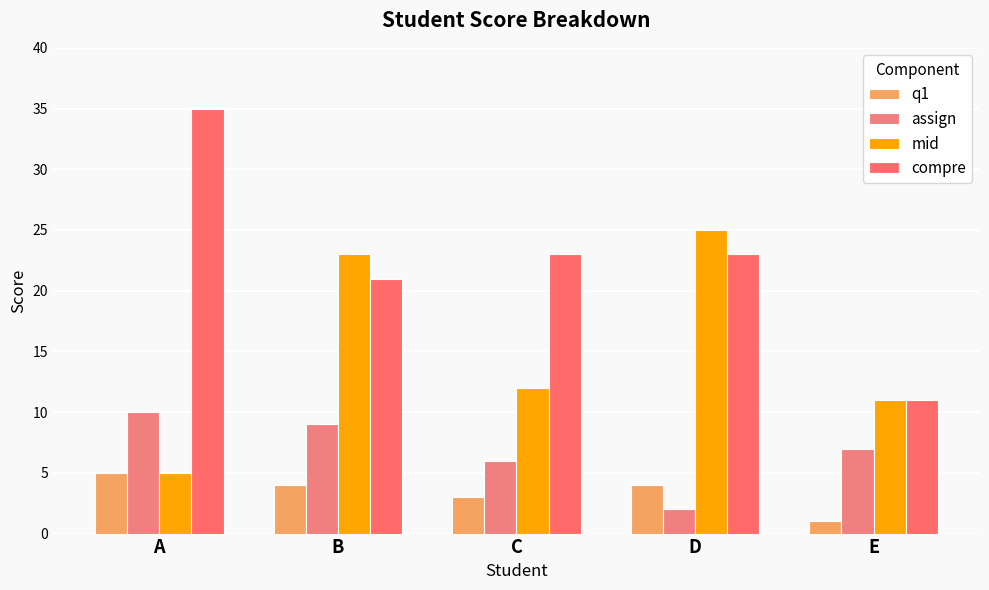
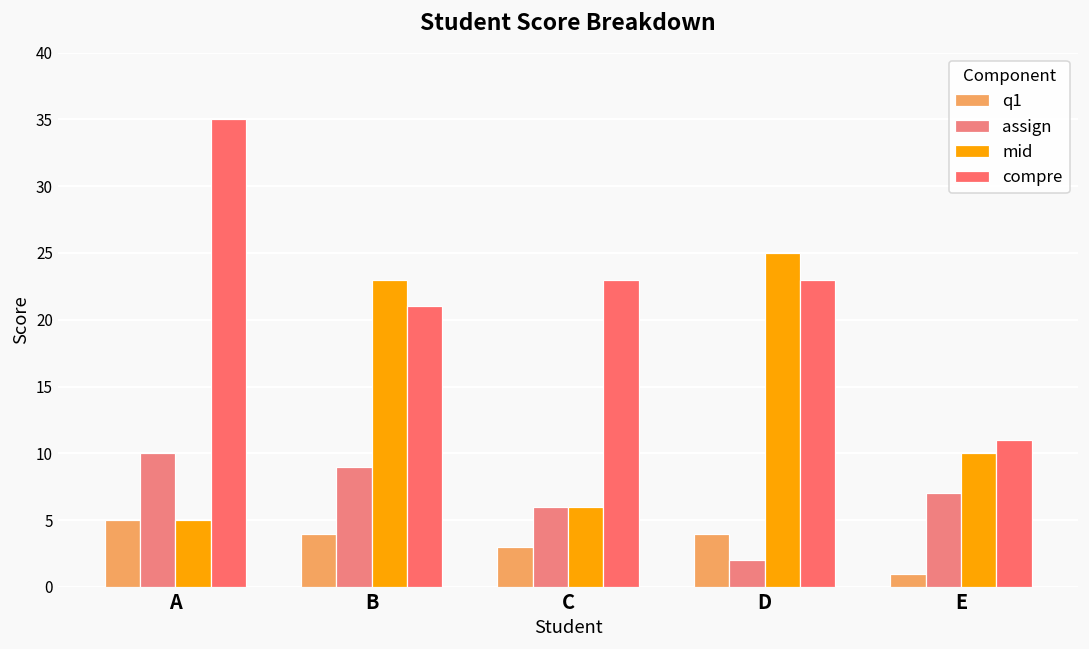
  {
    "mid": {
      "A": 5,
      "B": 23,
-     "C": 12,
+     "C": 6,
      "D": 25,
-     "E": 11
+     "E": 10
    }
  }
